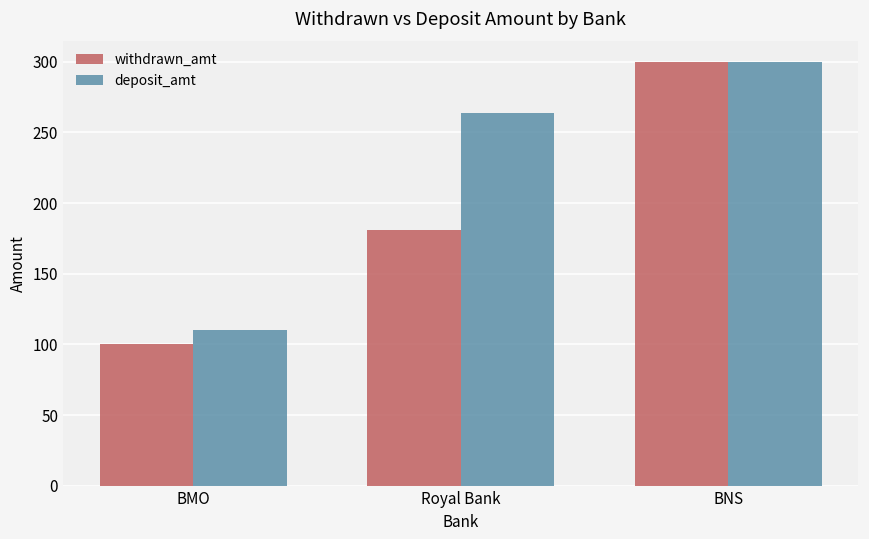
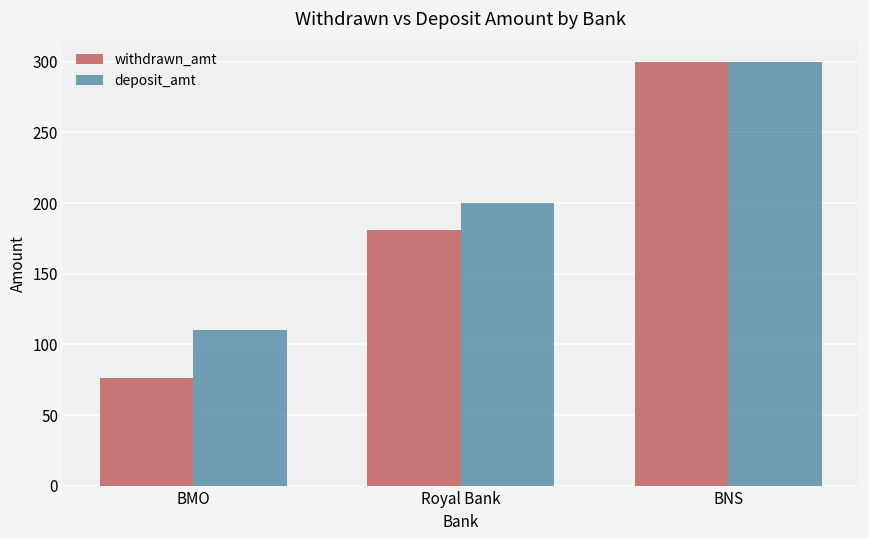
  {
    "withdrawn_amt": {
-     "BMO": 100,
+     "BMO": 76,
      "Royal Bank": 181,
      "BNS": 300
    },
    "deposit_amt": {
      "BMO": 110,
-     "Royal Bank": 264,
+     "Royal Bank": 200,
      "BNS": 300
    }
  }
